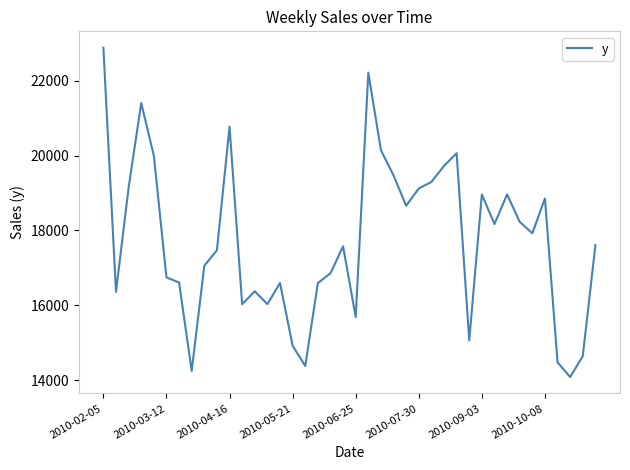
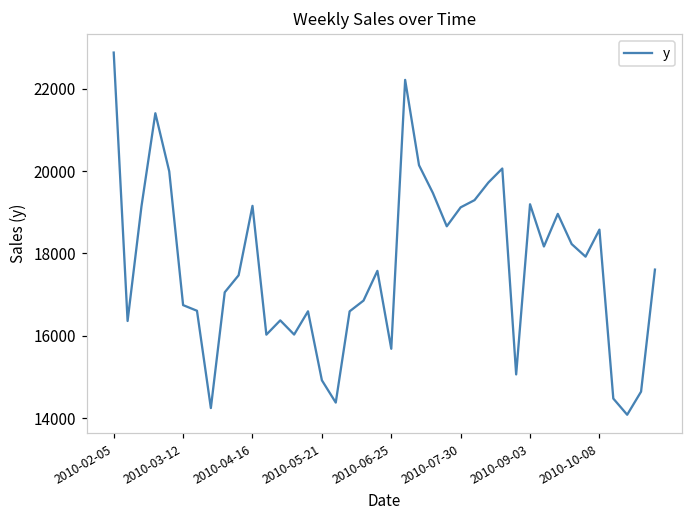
  {
    "2010-02-05": 22900,
    "2010-03-12": 16700,
-   "2010-04-16": 20800,
+   "2010-04-16": 19200,
    "2010-05-21": 14900,
    "2010-06-25": 15700,
    "2010-07-30": 19100,
-   "2010-09-03": 19000,
-   "2010-10-08": 18900
+   "2010-09-03": 19200,
+   "2010-10-08": 18600
  }
